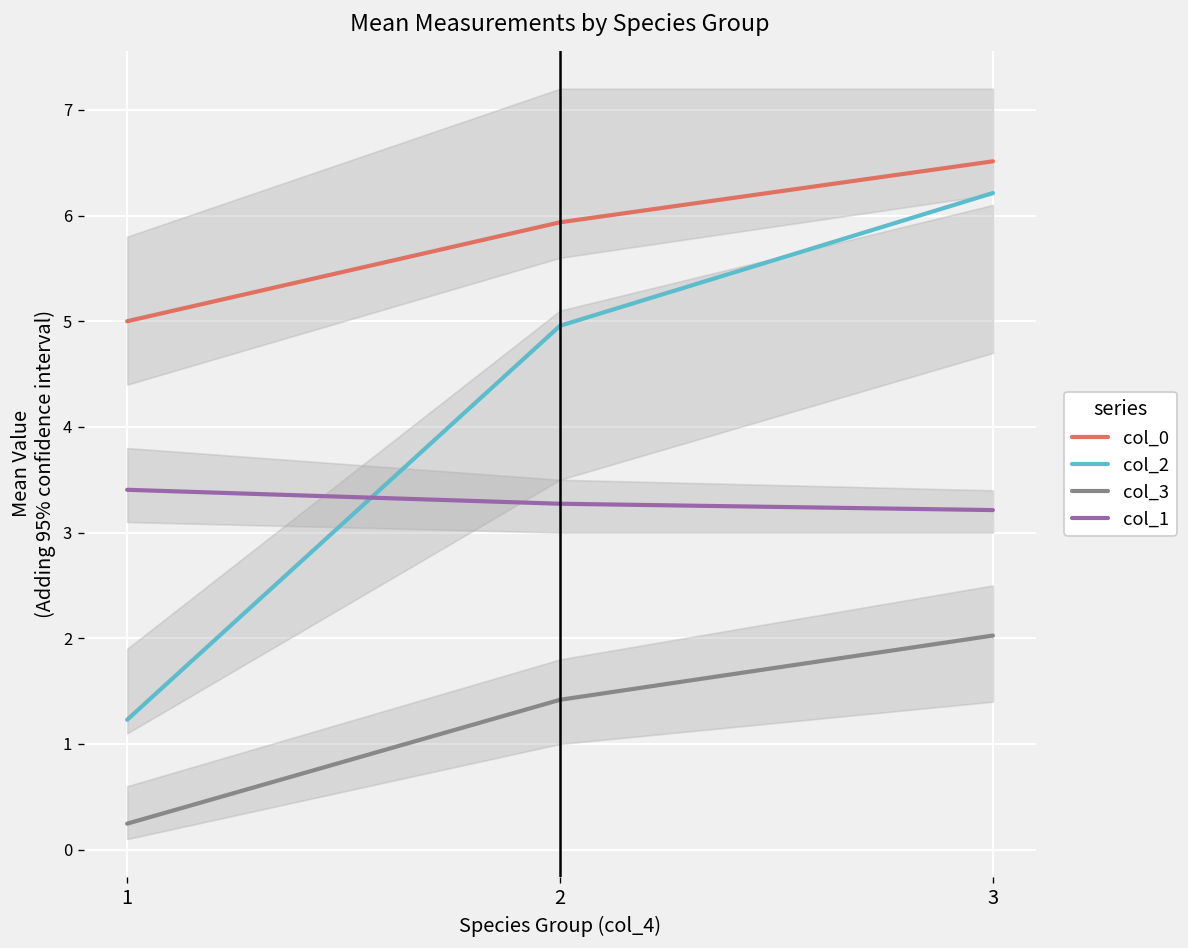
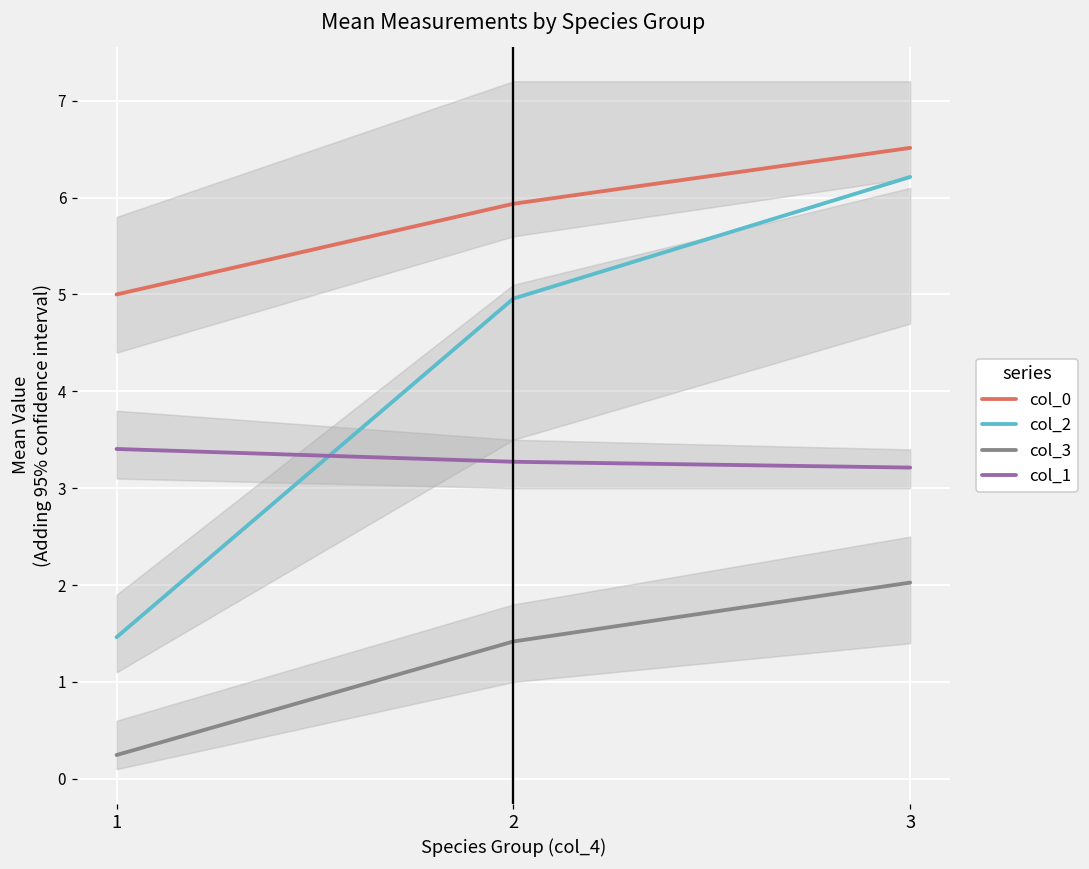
  {
    "col_0": {
      "1": 5.0,
      "2": 5.9,
      "3": 6.5
    },
    "col_2": {
-     "1": 1.2,
+     "1": 1.5,
      "2": 5.0,
      "3": 6.2
    }
  }
